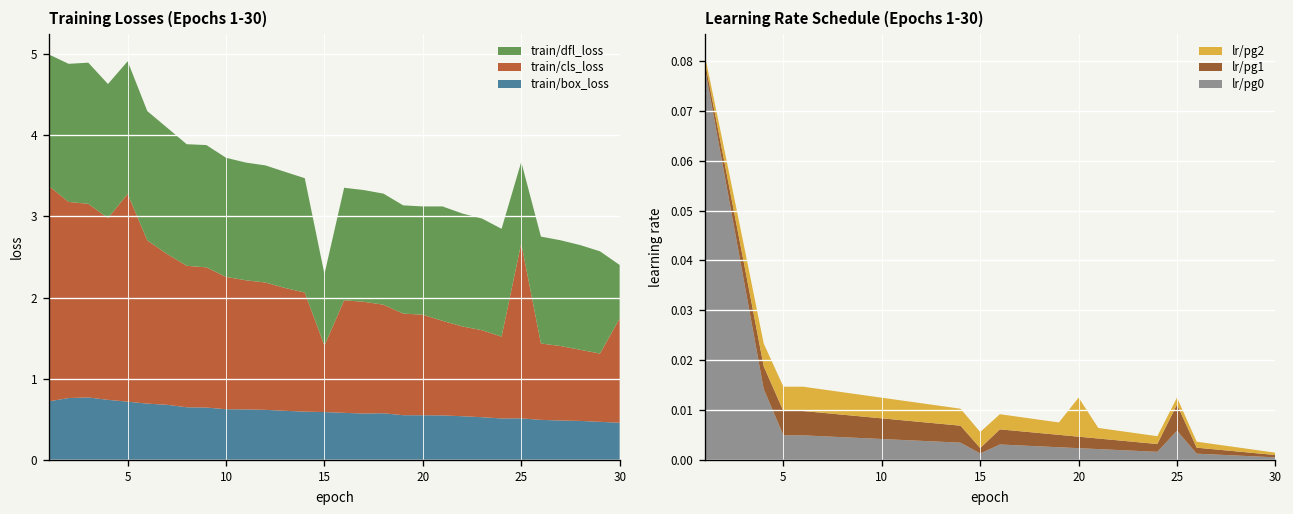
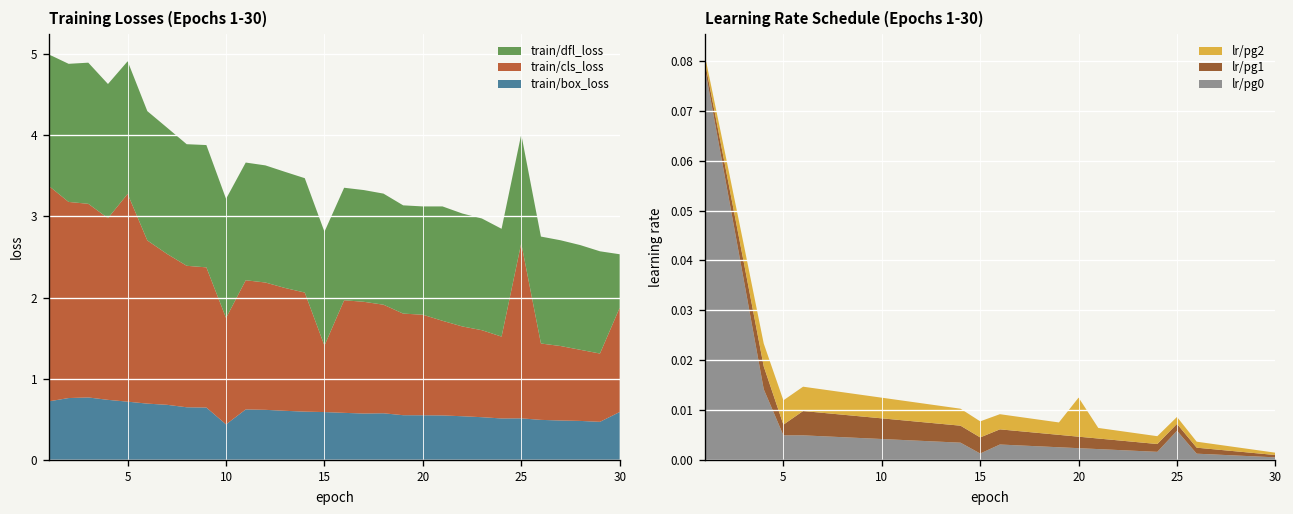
  {
    "Training Losses (Epochs 1-30)": {
      "train/box_loss": {
        "5": 0.7,
-       "10": 0.6,
+       "10": 0.4,
        "15": 0.6,
        "20": 0.5,
        "25": 0.5,
-       "30": 0.5
+       "30": 0.6
      },
      "train/cls_loss": {
        "5": 2.6,
-       "10": 1.6,
+       "10": 1.3,
        "15": 0.8,
        "20": 1.2,
        "25": 2.2,
        "30": 1.3
      },
      "train/dfl_loss": {
        "5": 1.6,
        "10": 1.5,
-       "15": 0.9,
+       "15": 1.4,
        "20": 1.3,
-       "25": 1.0,
+       "25": 1.3,
        "30": 0.7
      }
    },
    "Learning Rate Schedule (Epochs 1-30)": {
      "lr/pg0": {
        "5": 0.005,
        "10": 0.004,
        "15": 0.001,
        "20": 0.002,
        "25": 0.006
      },
      "lr/pg1": {
-       "5": 0.005,
+       "5": 0.002,
        "10": 0.004,
-       "15": 0.001,
+       "15": 0.003,
        "20": 0.002,
-       "25": 0.005
+       "25": 0.001
      },
      "lr/pg2": {
        "5": 0.005,
        "10": 0.004,
        "15": 0.003,
        "20": 0.008,
        "25": 0.001
      }
    }
  }
